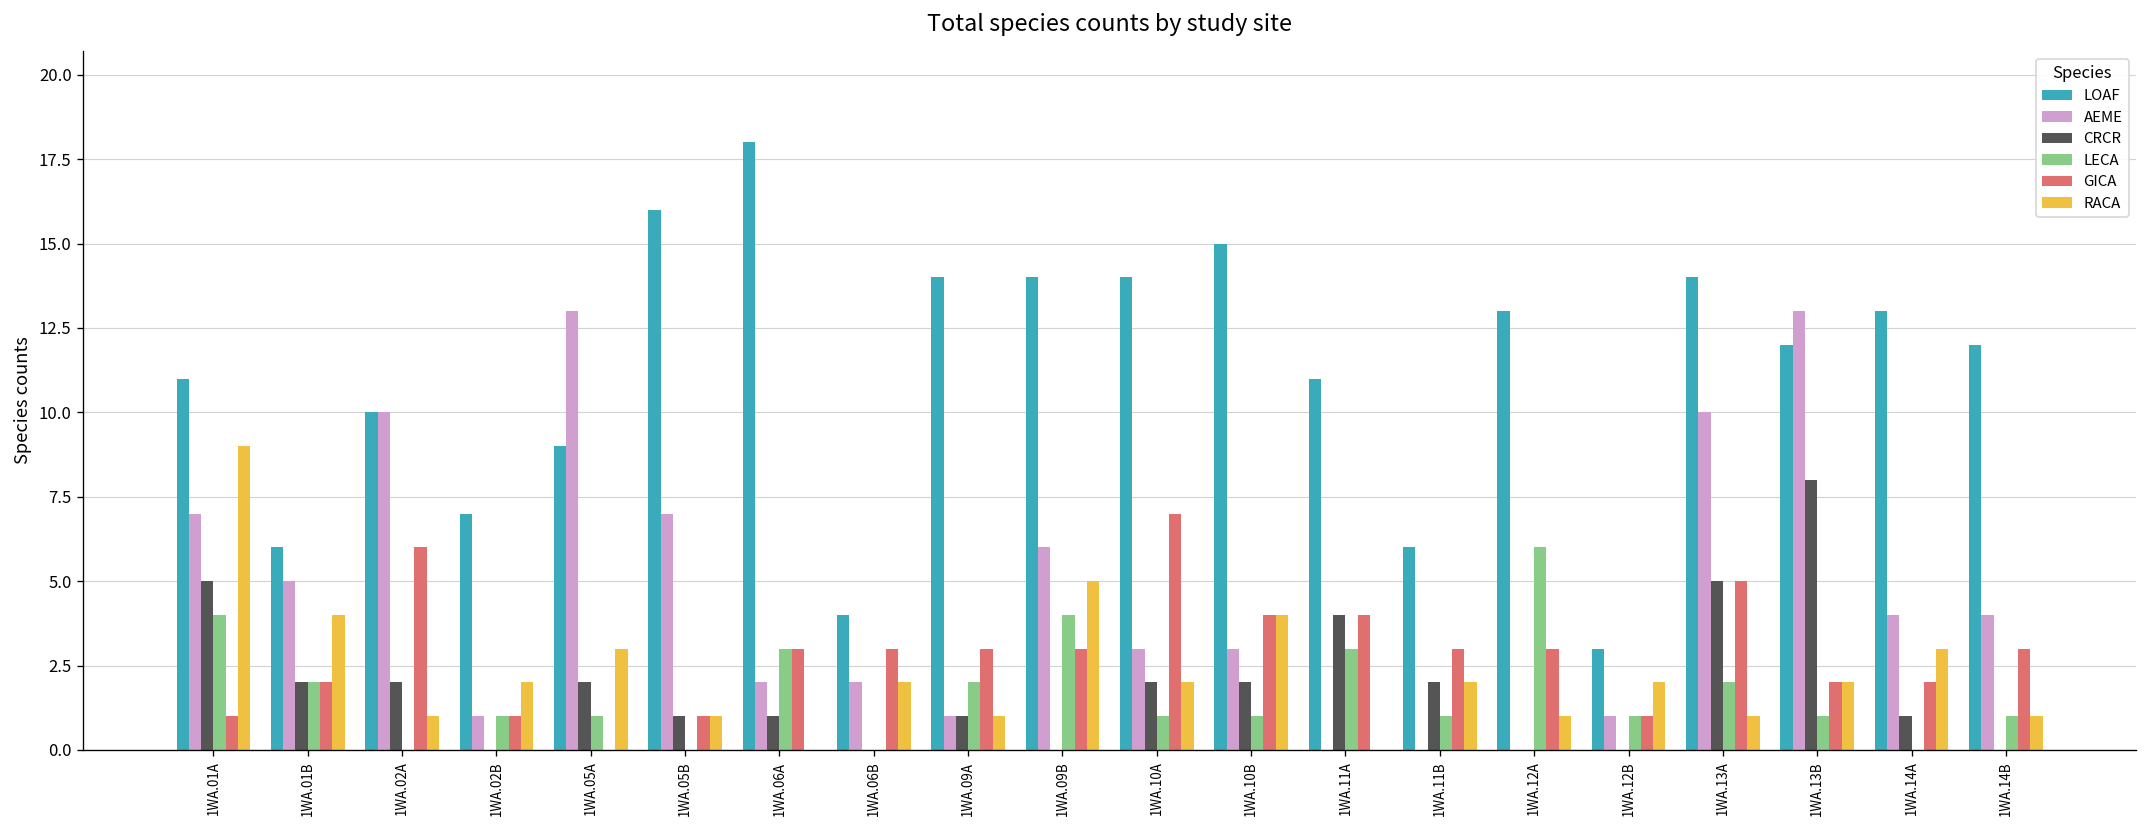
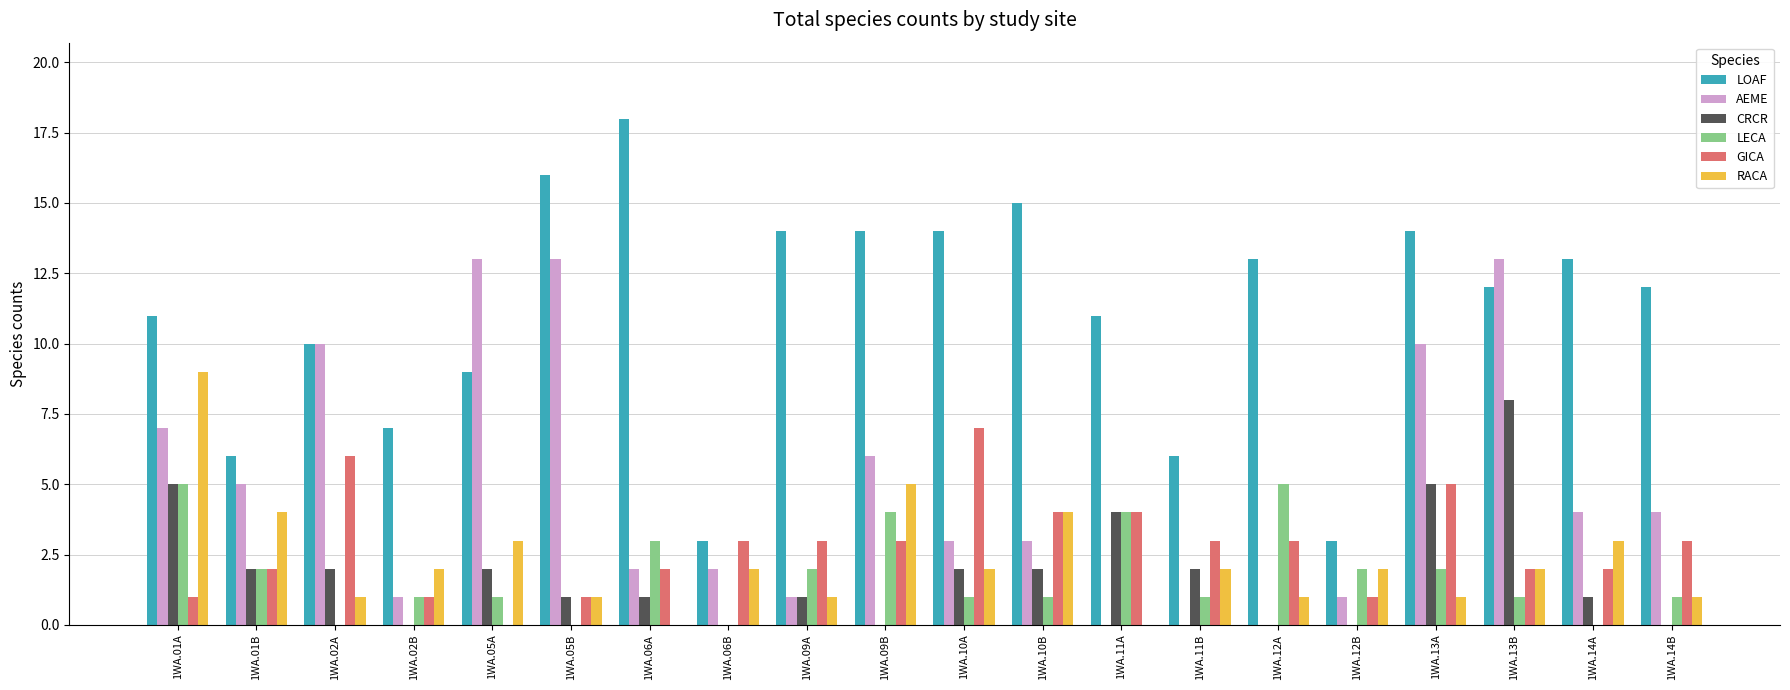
  {
    "LOAF": {
      "1WA.01A": 11,
      "1WA.01B": 6,
      "1WA.02A": 10,
      "1WA.02B": 7,
      "1WA.05A": 9,
      "1WA.05B": 16,
      "1WA.06A": 18,
-     "1WA.06B": 4,
+     "1WA.06B": 3,
      "1WA.09A": 14,
      "1WA.09B": 14,
      "1WA.10A": 14,
      "1WA.10B": 15,
      "1WA.11A": 11,
      "1WA.11B": 6,
      "1WA.12A": 13,
      "1WA.12B": 3,
      "1WA.13A": 14,
      "1WA.13B": 12,
      "1WA.14A": 13,
      "1WA.14B": 12
    },
    "AEME": {
      "1WA.01A": 7,
      "1WA.01B": 5,
      "1WA.02A": 10,
      "1WA.02B": 1,
      "1WA.05A": 13,
-     "1WA.05B": 7,
+     "1WA.05B": 13,
      "1WA.06A": 2,
      "1WA.06B": 2,
      "1WA.09A": 1,
      "1WA.09B": 6,
      "1WA.10A": 3,
      "1WA.10B": 3,
      "1WA.11A": 0,
      "1WA.11B": 0,
      "1WA.12A": 0,
      "1WA.12B": 1,
      "1WA.13A": 10,
      "1WA.13B": 13,
      "1WA.14A": 4,
      "1WA.14B": 4
    },
    "CRCR": {
      "1WA.01A": 5,
      "1WA.01B": 2,
      "1WA.02A": 2,
      "1WA.02B": 0,
      "1WA.05A": 2,
      "1WA.05B": 1,
      "1WA.06A": 1,
      "1WA.06B": 0,
      "1WA.09A": 1,
      "1WA.09B": 0,
      "1WA.10A": 2,
      "1WA.10B": 2,
      "1WA.11A": 4,
      "1WA.11B": 2,
      "1WA.12A": 0,
      "1WA.12B": 0,
      "1WA.13A": 5,
      "1WA.13B": 8,
      "1WA.14A": 1,
      "1WA.14B": 0
    },
    "LECA": {
-     "1WA.01A": 4,
+     "1WA.01A": 5,
      "1WA.01B": 2,
      "1WA.02A": 0,
      "1WA.02B": 1,
      "1WA.05A": 1,
      "1WA.05B": 0,
      "1WA.06A": 3,
      "1WA.06B": 0,
      "1WA.09A": 2,
      "1WA.09B": 4,
      "1WA.10A": 1,
      "1WA.10B": 1,
-     "1WA.11A": 3,
+     "1WA.11A": 4,
      "1WA.11B": 1,
-     "1WA.12A": 6,
-     "1WA.12B": 1,
+     "1WA.12A": 5,
+     "1WA.12B": 2,
      "1WA.13A": 2,
      "1WA.13B": 1,
      "1WA.14A": 0,
      "1WA.14B": 1
    },
    "GICA": {
      "1WA.01A": 1,
      "1WA.01B": 2,
      "1WA.02A": 6,
      "1WA.02B": 1,
      "1WA.05A": 0,
      "1WA.05B": 1,
-     "1WA.06A": 3,
+     "1WA.06A": 2,
      "1WA.06B": 3,
      "1WA.09A": 3,
      "1WA.09B": 3,
      "1WA.10A": 7,
      "1WA.10B": 4,
      "1WA.11A": 4,
      "1WA.11B": 3,
      "1WA.12A": 3,
      "1WA.12B": 1,
      "1WA.13A": 5,
      "1WA.13B": 2,
      "1WA.14A": 2,
      "1WA.14B": 3
    },
    "RACA": {
      "1WA.01A": 9,
      "1WA.01B": 4,
      "1WA.02A": 1,
      "1WA.02B": 2,
      "1WA.05A": 3,
      "1WA.05B": 1,
      "1WA.06A": 0,
      "1WA.06B": 2,
      "1WA.09A": 1,
      "1WA.09B": 5,
      "1WA.10A": 2,
      "1WA.10B": 4,
      "1WA.11A": 0,
      "1WA.11B": 2,
      "1WA.12A": 1,
      "1WA.12B": 2,
      "1WA.13A": 1,
      "1WA.13B": 2,
      "1WA.14A": 3,
      "1WA.14B": 1
    }
  }
